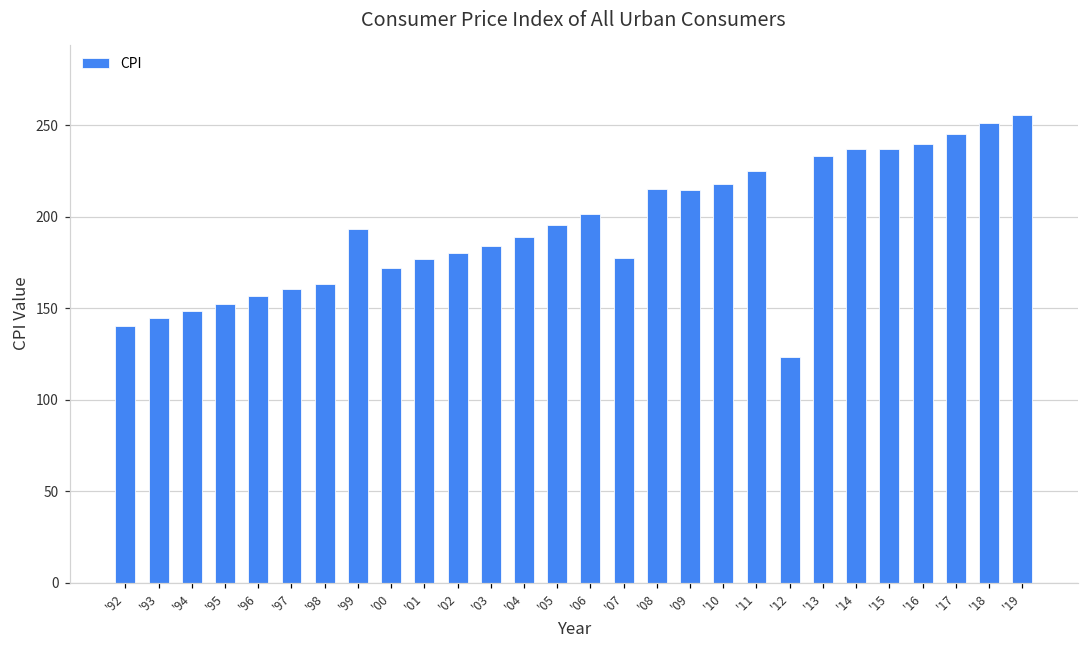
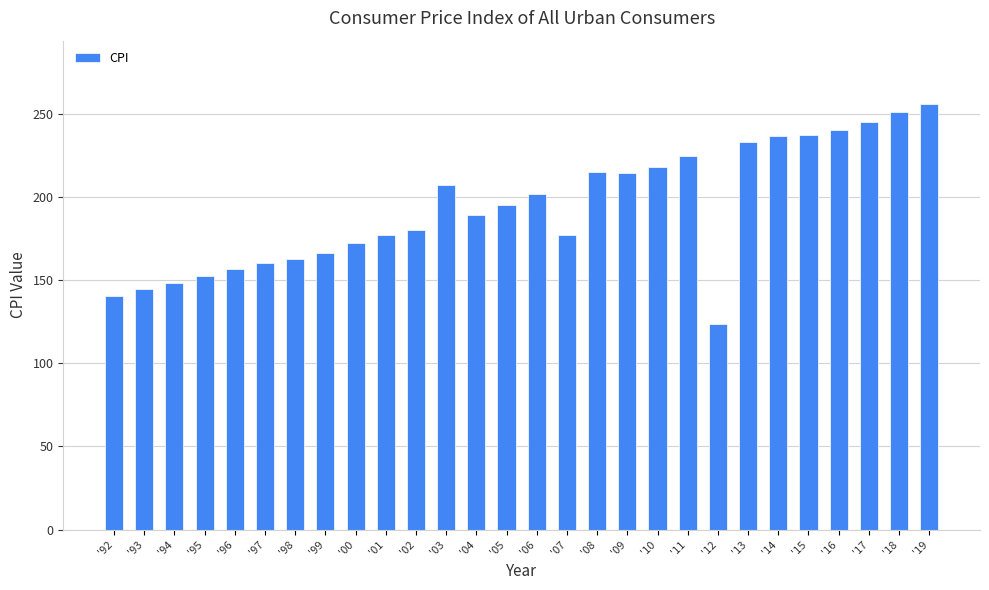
  {
    "'92": 140,
    "'93": 145,
    "'94": 148,
    "'95": 152,
    "'96": 157,
    "'97": 161,
    "'98": 163,
-   "'99": 193,
+   "'99": 167,
    "'00": 172,
    "'01": 177,
    "'02": 180,
-   "'03": 184,
+   "'03": 207,
    "'04": 189,
    "'05": 195,
    "'06": 202,
    "'07": 177,
    "'08": 215,
    "'09": 215,
    "'10": 218,
    "'11": 225,
    "'12": 124,
    "'13": 233,
    "'14": 237,
    "'15": 237,
    "'16": 240,
    "'17": 245,
    "'18": 251,
    "'19": 256
  }
